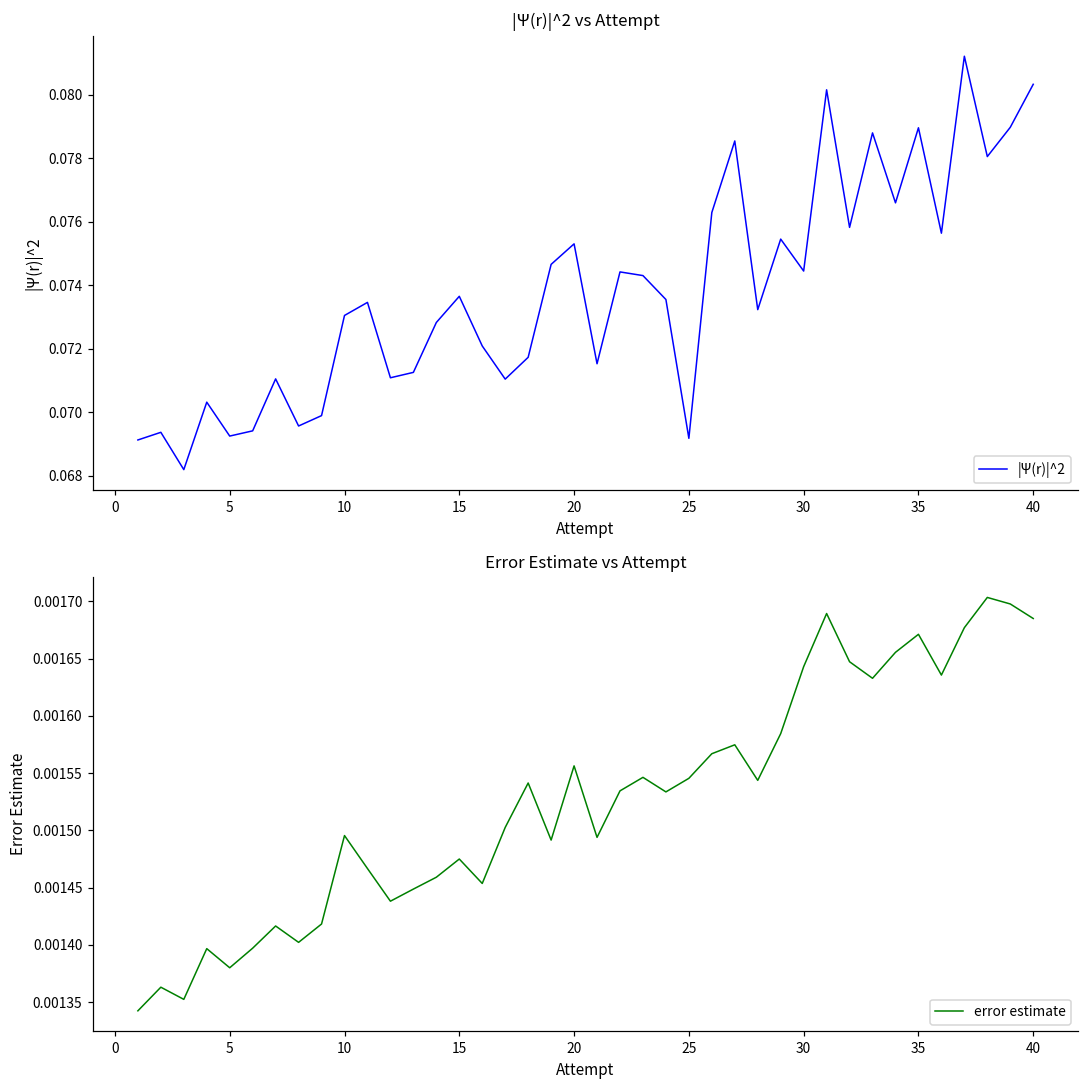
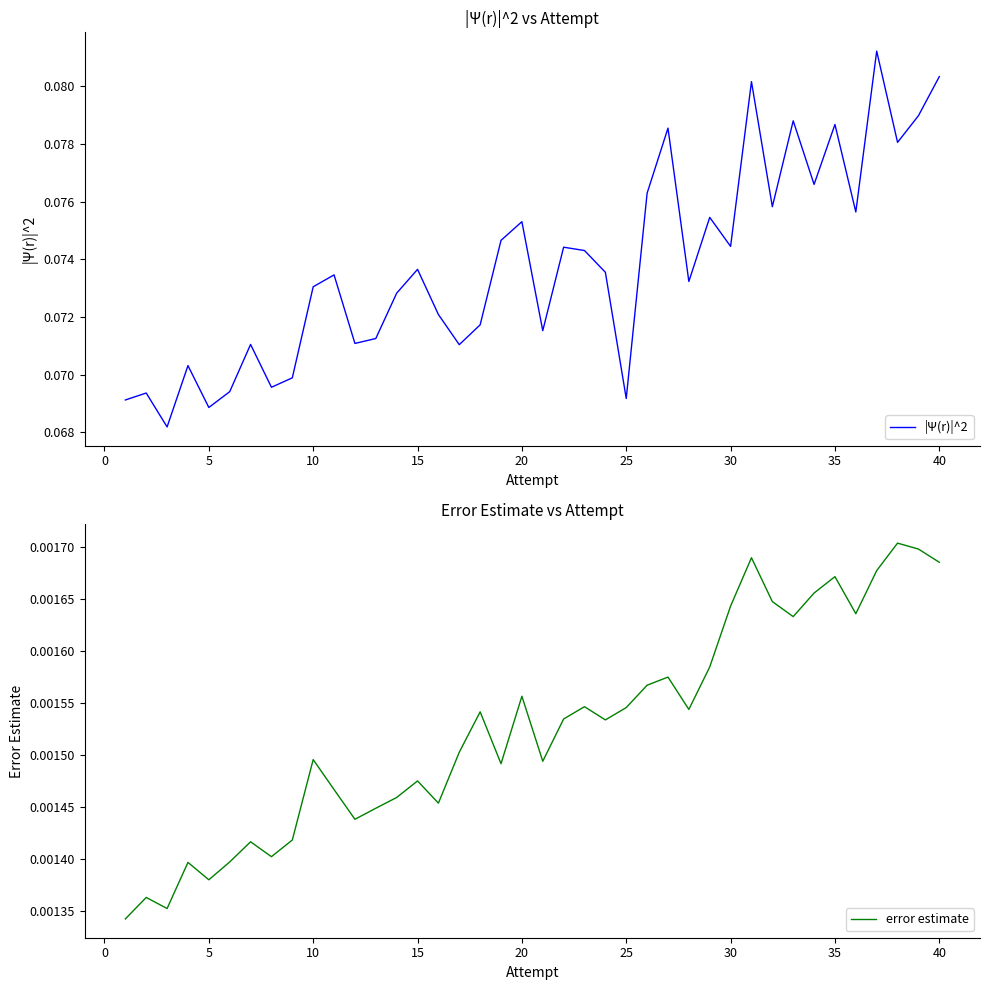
  {
    "|Ψ(r)|^2 vs Attempt": {
-     "5": 0.0692,
+     "5": 0.0689,
      "10": 0.0730,
      "15": 0.0737,
      "20": 0.0753,
      "25": 0.0692,
      "30": 0.0744,
-     "35": 0.0790,
+     "35": 0.0787,
      "40": 0.0803
    },
    "Error Estimate vs Attempt": {
      "5": 0.001380,
      "10": 0.001495,
      "15": 0.001475,
      "20": 0.001556,
      "25": 0.001545,
      "30": 0.001643,
      "35": 0.001671,
      "40": 0.001685
    }
  }
